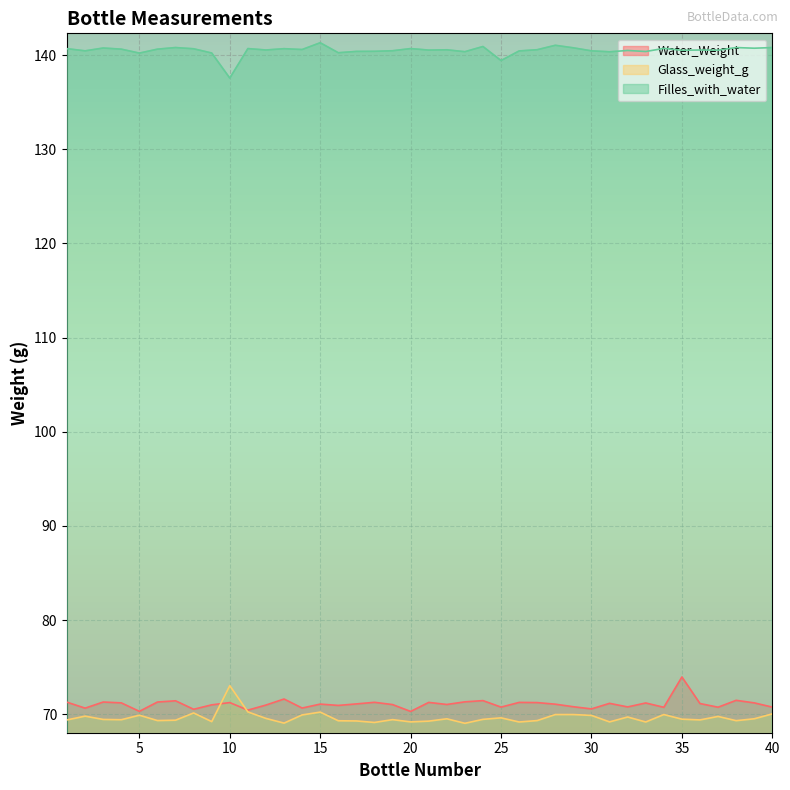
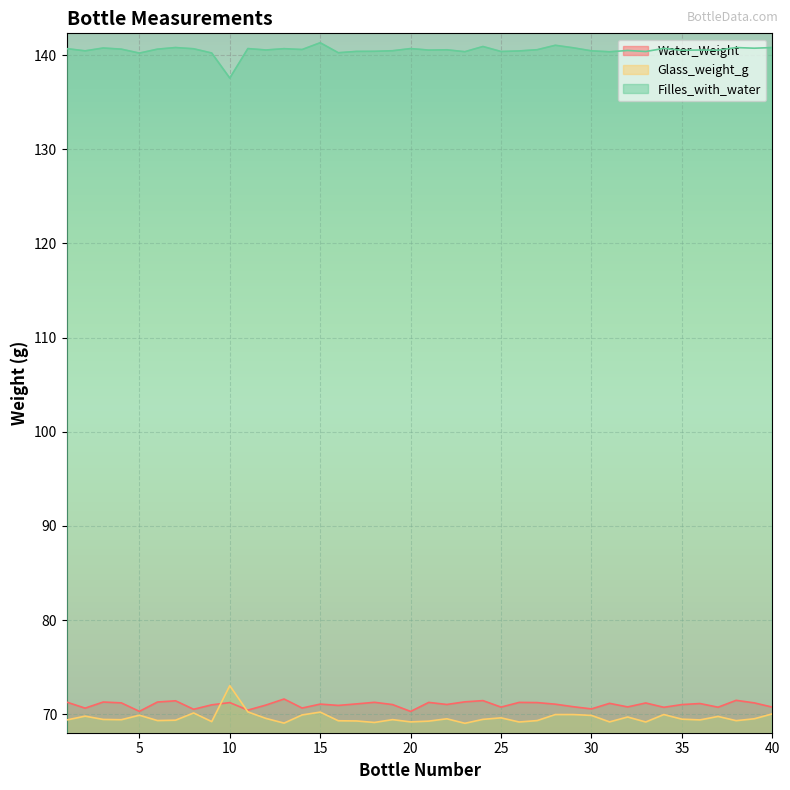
  {
    "Water_Weight": {
      "5": 70,
      "10": 71,
      "15": 71,
      "20": 70,
      "25": 71,
      "30": 71,
-     "35": 74,
+     "35": 71,
      "40": 71
    },
    "Glass_weight_g": {
      "5": 70,
      "10": 73,
      "15": 70,
      "20": 69,
      "25": 70,
      "30": 70,
      "35": 69,
      "40": 70
    },
    "Filles_with_water": {
      "5": 140,
      "10": 138,
      "15": 141,
      "20": 141,
-     "25": 139,
+     "25": 140,
      "30": 140,
      "40": 141
    }
  }
